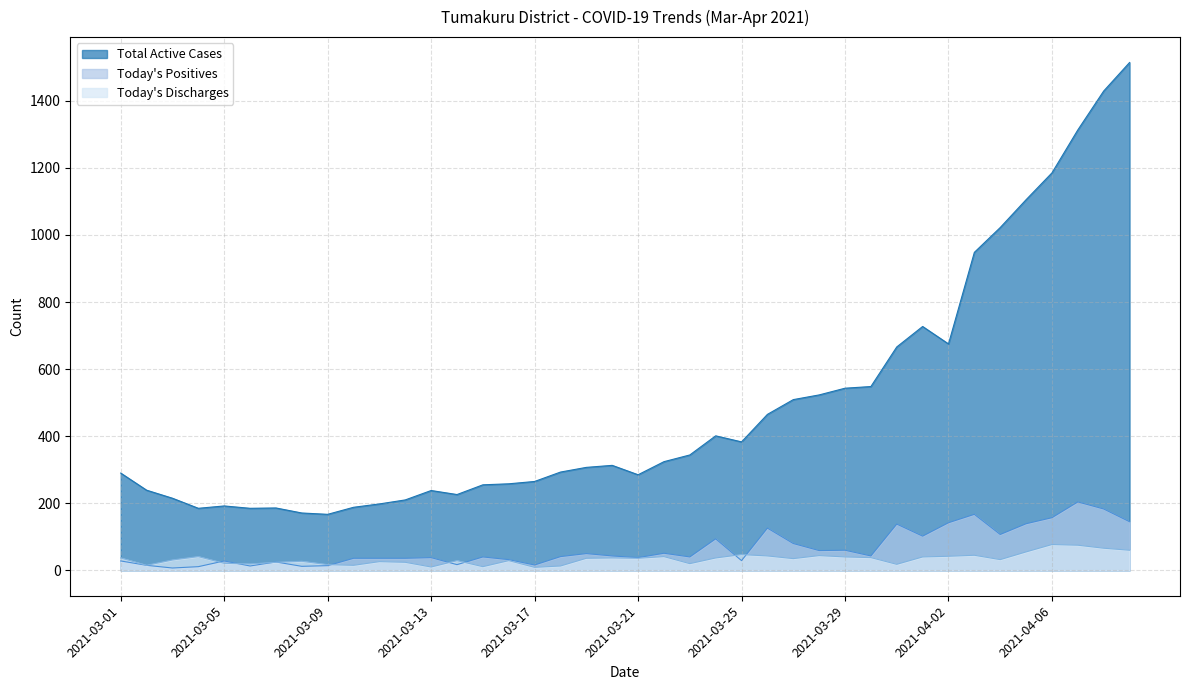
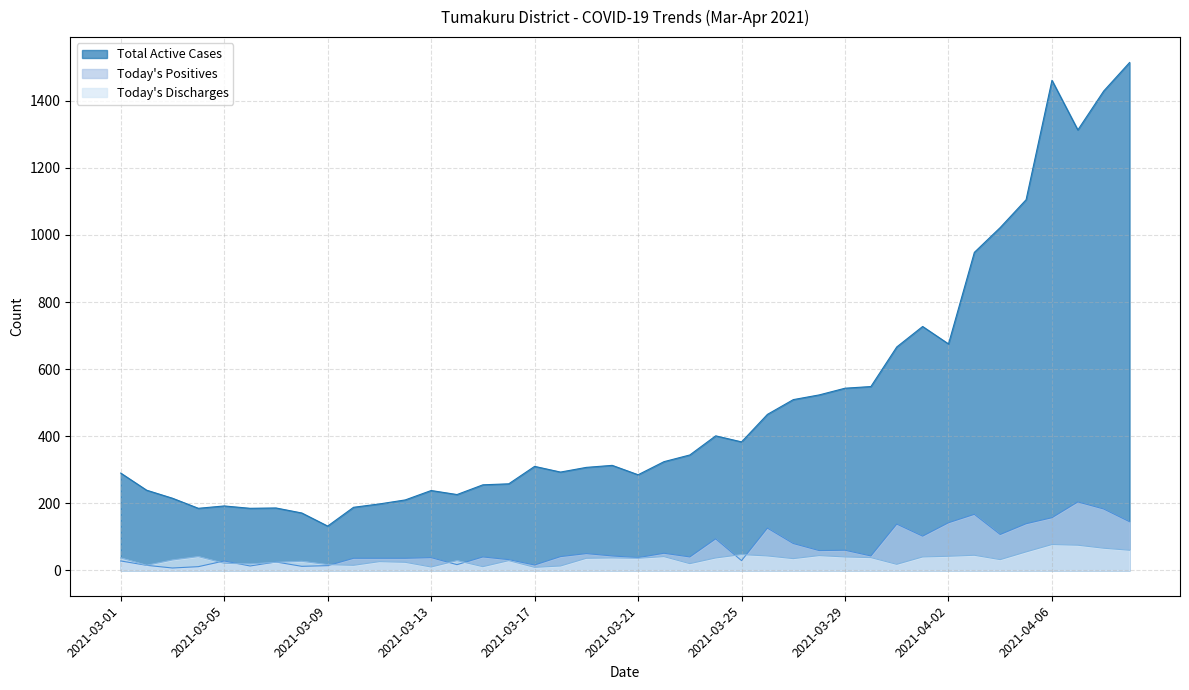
  {
    "Total Active Cases": {
      "2021-03-01": 290,
      "2021-03-05": 190,
-     "2021-03-09": 170,
+     "2021-03-09": 130,
      "2021-03-13": 240,
-     "2021-03-17": 270,
+     "2021-03-17": 310,
      "2021-03-21": 290,
      "2021-03-25": 380,
      "2021-03-29": 540,
      "2021-04-02": 680,
-     "2021-04-06": 1190
+     "2021-04-06": 1460
    }
  }
